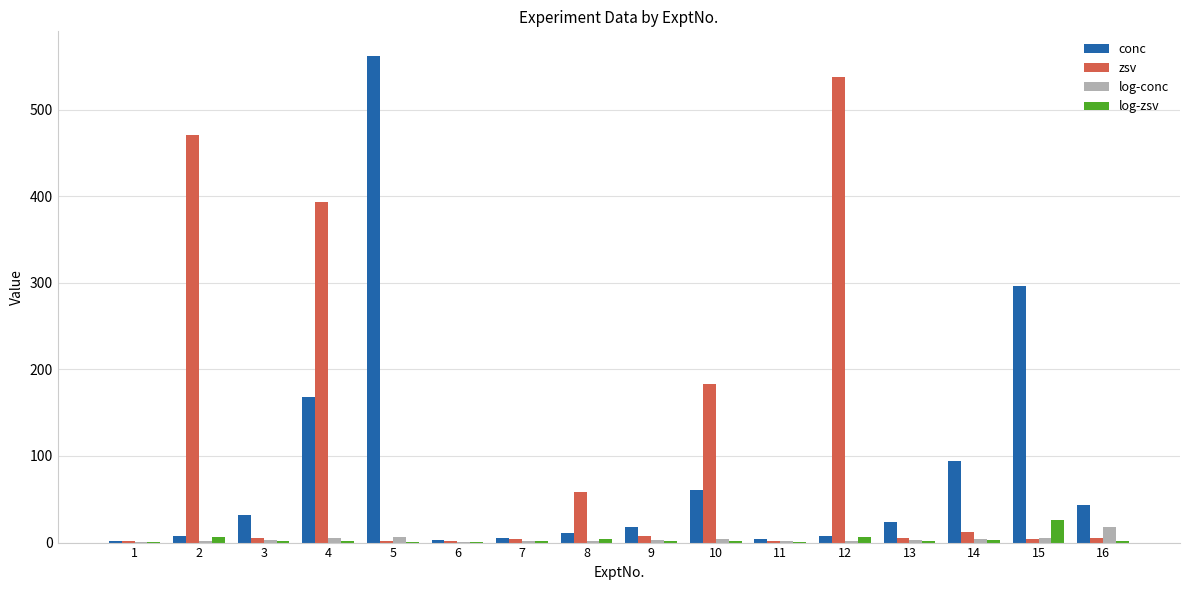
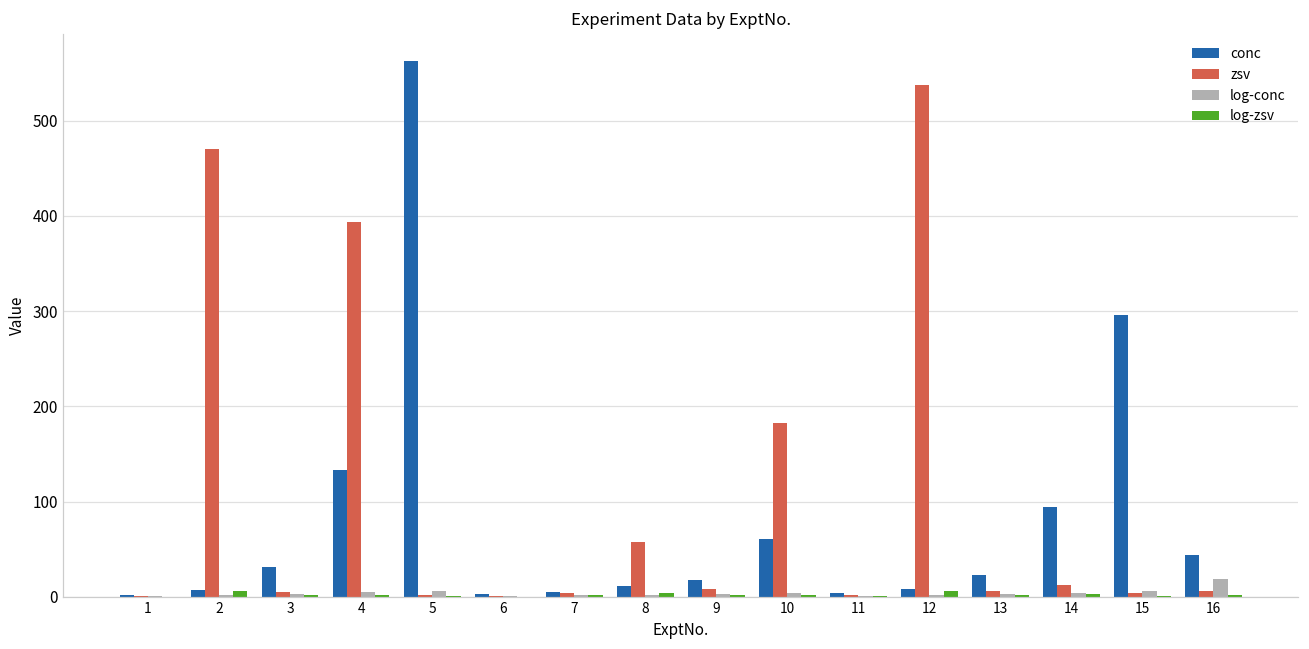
  {
    "conc": {
      "2": 10,
      "3": 30,
-     "4": 170,
+     "4": 130,
      "5": 560,
      "6": 0,
      "7": 10,
      "8": 10,
      "9": 20,
      "10": 60,
      "11": 0,
      "12": 10,
      "13": 20,
      "14": 90,
      "15": 300,
      "16": 40
    },
    "zsv": {
      "2": 470,
      "3": 0,
      "4": 390,
      "7": 0,
      "8": 60,
      "9": 10,
      "10": 180,
      "12": 540,
      "13": 10,
      "14": 10,
      "15": 0,
      "16": 10
    },
    "log-conc": {
      "3": 0,
      "4": 0,
      "5": 10,
      "9": 0,
      "10": 0,
      "13": 0,
      "14": 0,
      "15": 10,
      "16": 20
    },
    "log-zsv": {
      "2": 10,
      "8": 0,
      "12": 10,
-     "15": 30
+     "15": 0
    }
  }
